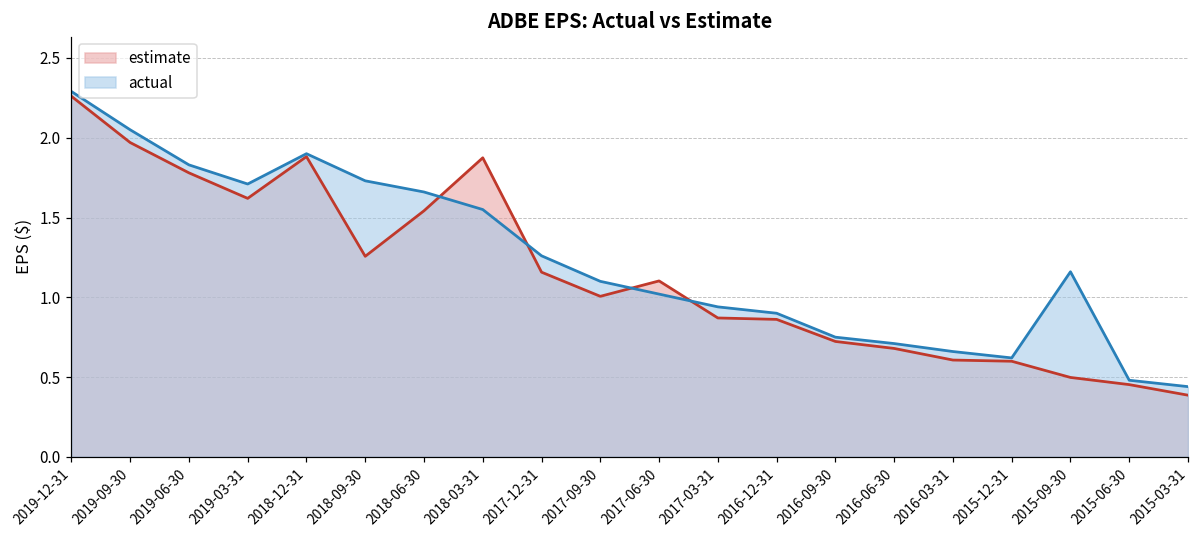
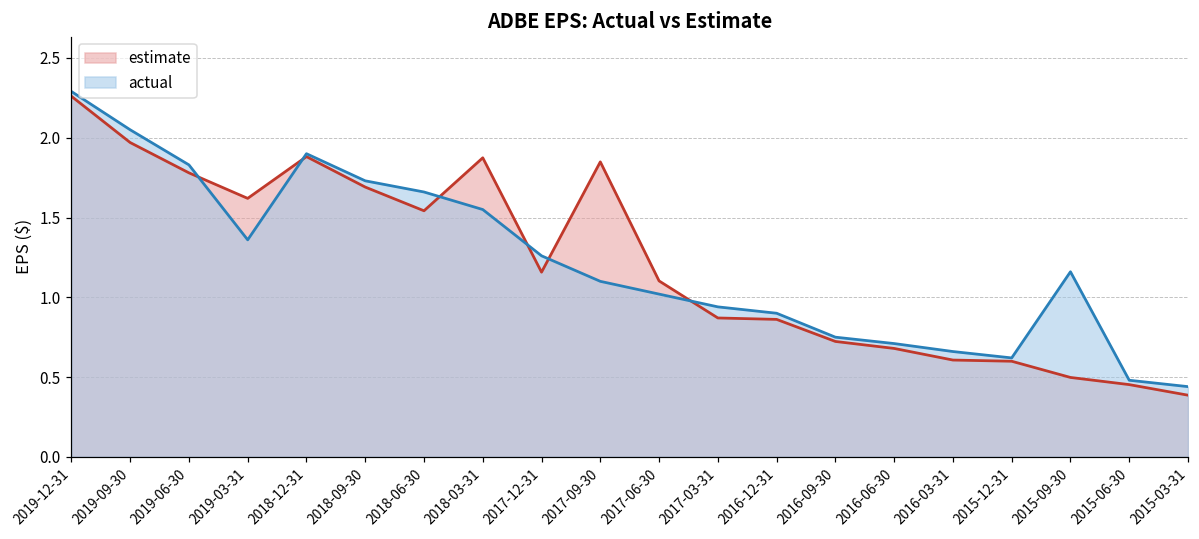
  {
    "estimate": {
      "2019-12-31": 2.26,
      "2019-09-30": 1.97,
      "2019-06-30": 1.78,
      "2019-03-31": 1.62,
      "2018-12-31": 1.88,
-     "2018-09-30": 1.26,
+     "2018-09-30": 1.69,
      "2018-06-30": 1.54,
      "2018-03-31": 1.87,
      "2017-12-31": 1.16,
-     "2017-09-30": 1.01,
+     "2017-09-30": 1.85,
      "2017-06-30": 1.10,
      "2017-03-31": 0.87,
      "2016-12-31": 0.86,
      "2016-09-30": 0.72,
      "2016-06-30": 0.68,
      "2016-03-31": 0.61,
      "2015-12-31": 0.60,
      "2015-09-30": 0.50,
      "2015-06-30": 0.45,
      "2015-03-31": 0.39
    },
    "actual": {
      "2019-12-31": 2.29,
      "2019-09-30": 2.05,
      "2019-06-30": 1.83,
-     "2019-03-31": 1.71,
+     "2019-03-31": 1.36,
      "2018-12-31": 1.90,
      "2018-09-30": 1.73,
      "2018-06-30": 1.66,
      "2018-03-31": 1.55,
      "2017-12-31": 1.26,
      "2017-09-30": 1.10,
      "2017-06-30": 1.02,
      "2017-03-31": 0.94,
      "2016-12-31": 0.90,
      "2016-09-30": 0.75,
      "2016-06-30": 0.71,
      "2016-03-31": 0.66,
      "2015-12-31": 0.62,
      "2015-09-30": 1.16,
      "2015-06-30": 0.48,
      "2015-03-31": 0.44
    }
  }
